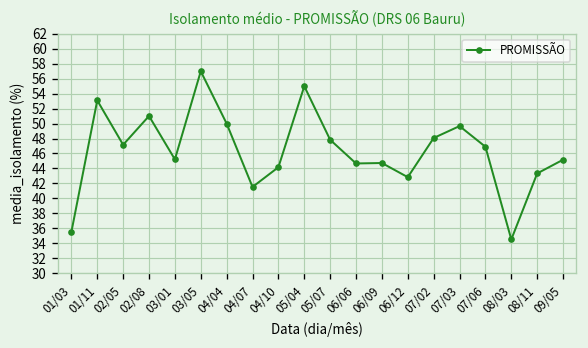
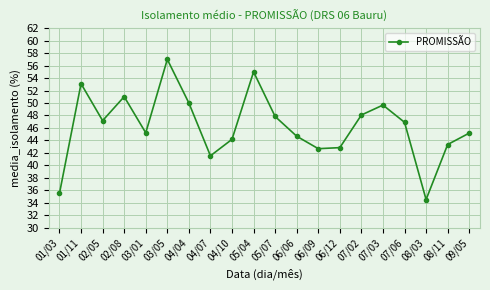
  {
    "01/03": 36,
    "01/11": 53,
    "02/05": 47,
    "02/08": 51,
    "03/01": 45,
    "03/05": 57,
    "04/04": 50,
    "04/07": 42,
    "04/10": 44,
    "05/04": 55,
    "05/07": 48,
    "06/06": 45,
-   "06/09": 45,
+   "06/09": 43,
    "06/12": 43,
    "07/02": 48,
    "07/03": 50,
    "07/06": 47,
    "08/03": 35,
    "08/11": 43,
    "09/05": 45
  }
